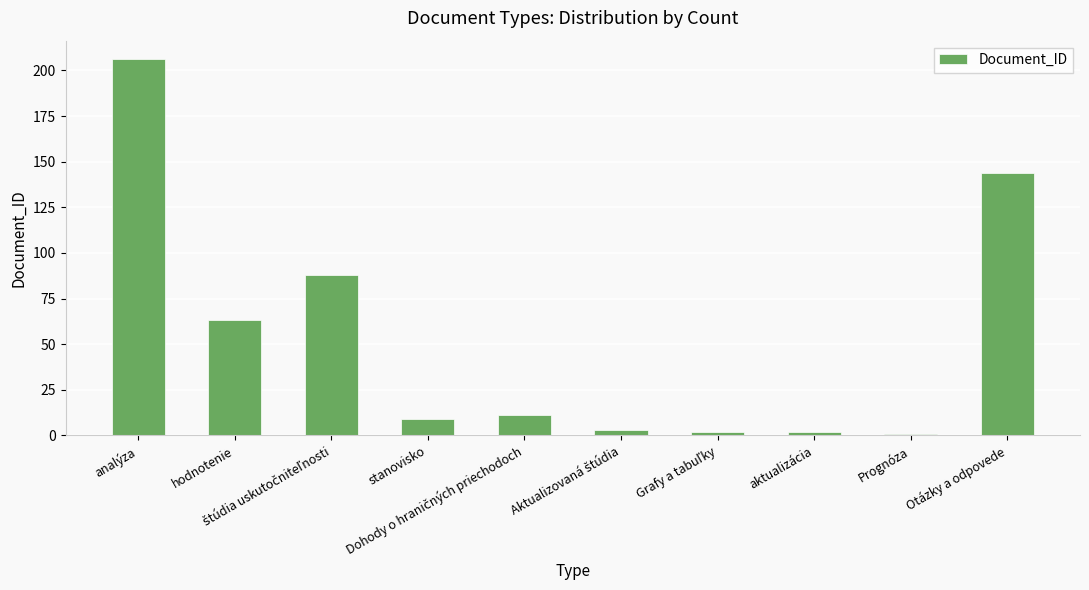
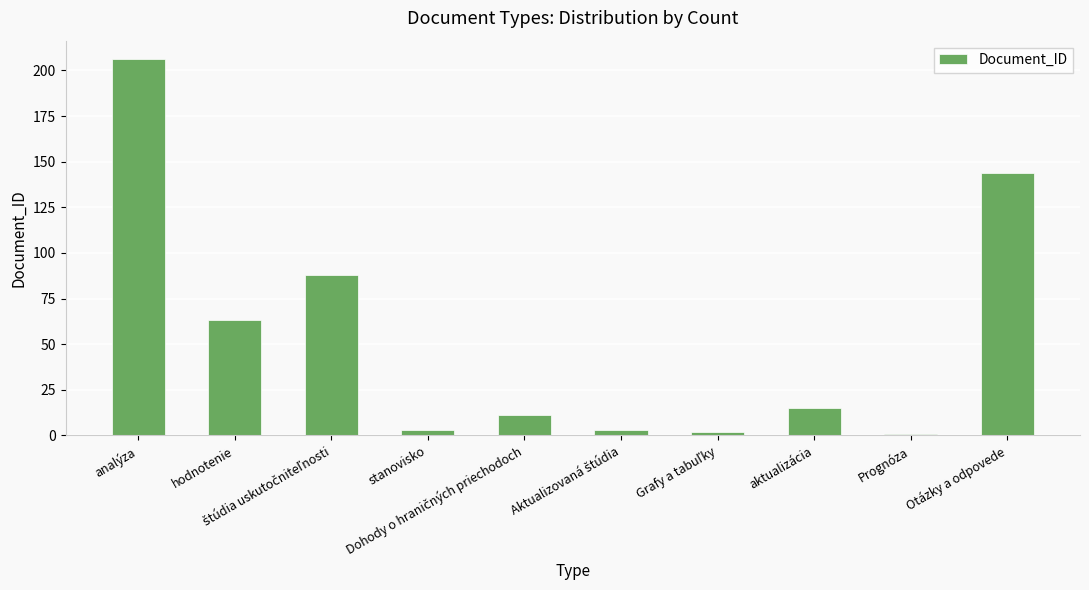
  {
    "analýza": 206,
    "hodnotenie": 63,
    "štúdia uskutočniteľnosti": 88,
-   "stanovisko": 9,
+   "stanovisko": 3,
    "Dohody o hraničných priechodoch": 11,
    "Aktualizovaná štúdia": 3,
    "Grafy a tabuľky": 2,
-   "aktualizácia": 2,
+   "aktualizácia": 15,
    "Otázky a odpovede": 144
  }
